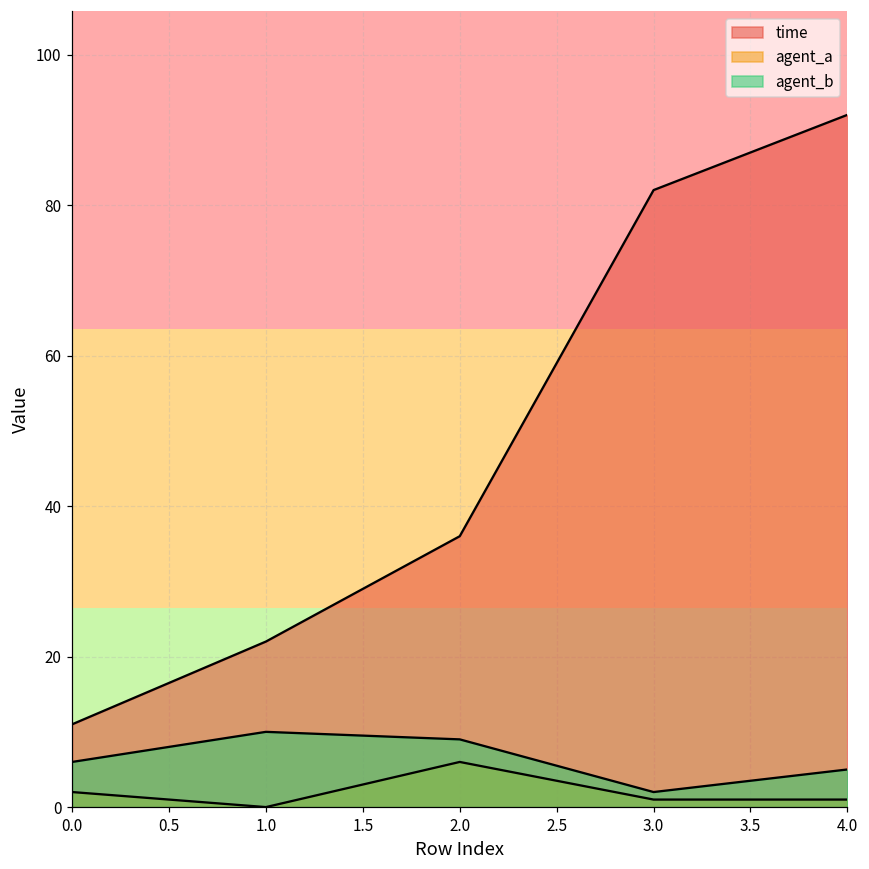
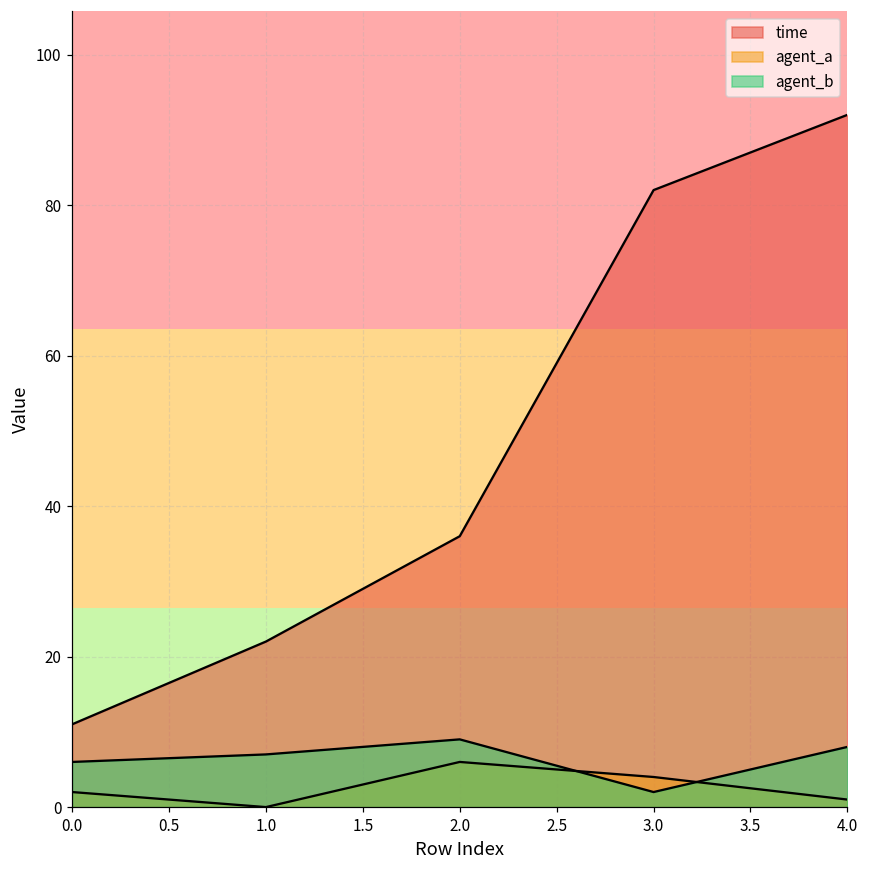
  {
    "time": {
      "0.0": 11,
      "1.0": 22,
      "2.0": 36,
      "3.0": 82,
      "4.0": 92
    },
    "agent_a": {
      "0.0": 2,
      "1.0": 0,
      "2.0": 6,
-     "3.0": 1,
+     "3.0": 4,
      "4.0": 1
    },
    "agent_b": {
      "0.0": 6,
-     "1.0": 10,
+     "1.0": 7,
      "2.0": 9,
      "3.0": 2,
-     "4.0": 5
+     "4.0": 8
    }
  }
